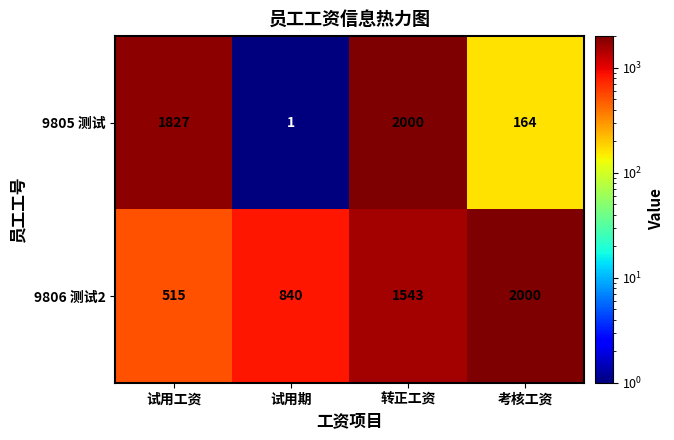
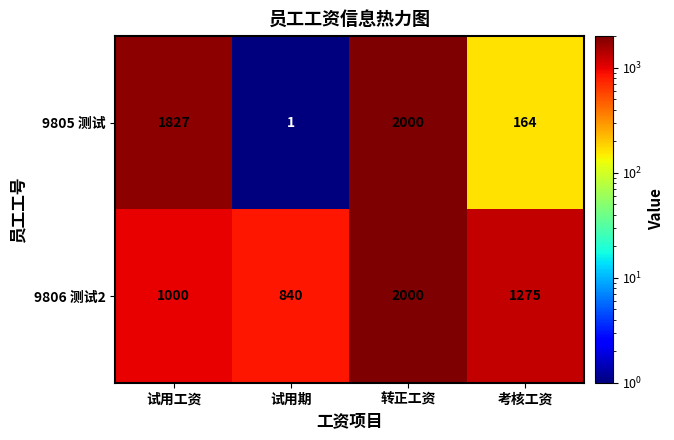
  {
    "9805 测试": {
      "试用工资": 1827,
      "试用期": 1,
      "转正工资": 2000,
      "考核工资": 164
    },
    "9806 测试2": {
-     "试用工资": 515,
+     "试用工资": 1000,
      "试用期": 840,
-     "转正工资": 1543,
-     "考核工资": 2000
+     "转正工资": 2000,
+     "考核工资": 1275
    }
  }
